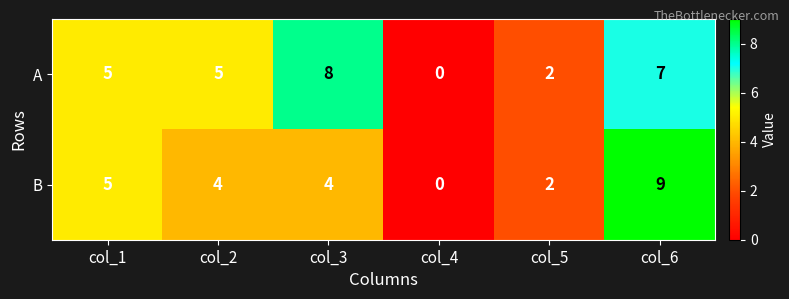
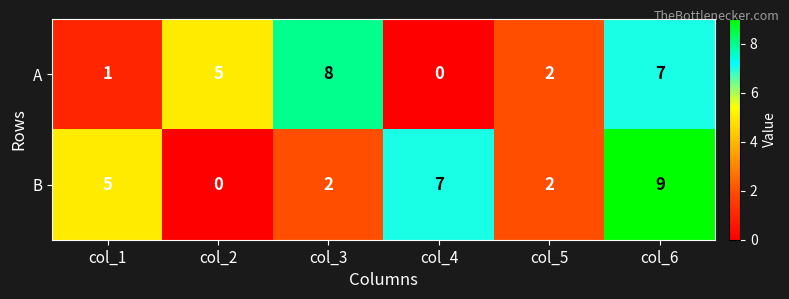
  {
    "A": {
-     "col_1": 5,
+     "col_1": 1,
      "col_2": 5,
      "col_3": 8,
      "col_4": 0,
      "col_5": 2,
      "col_6": 7
    },
    "B": {
      "col_1": 5,
-     "col_2": 4,
-     "col_3": 4,
-     "col_4": 0,
+     "col_2": 0,
+     "col_3": 2,
+     "col_4": 7,
      "col_5": 2,
      "col_6": 9
    }
  }
